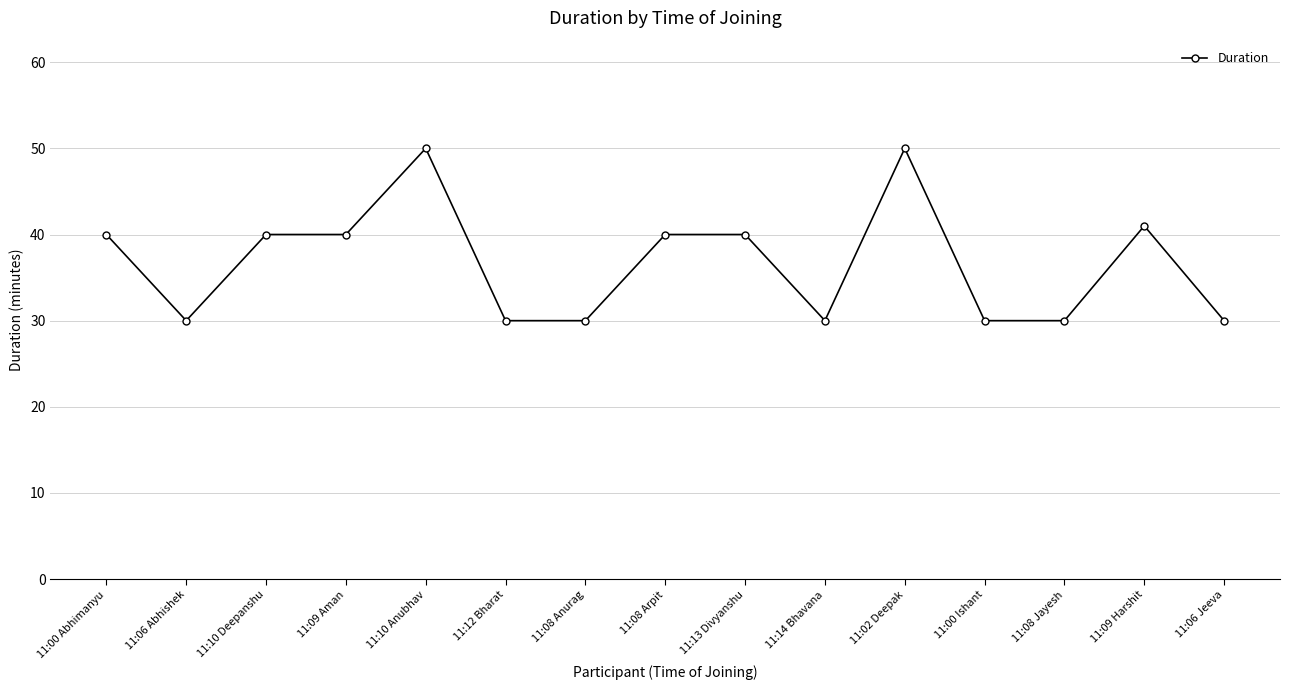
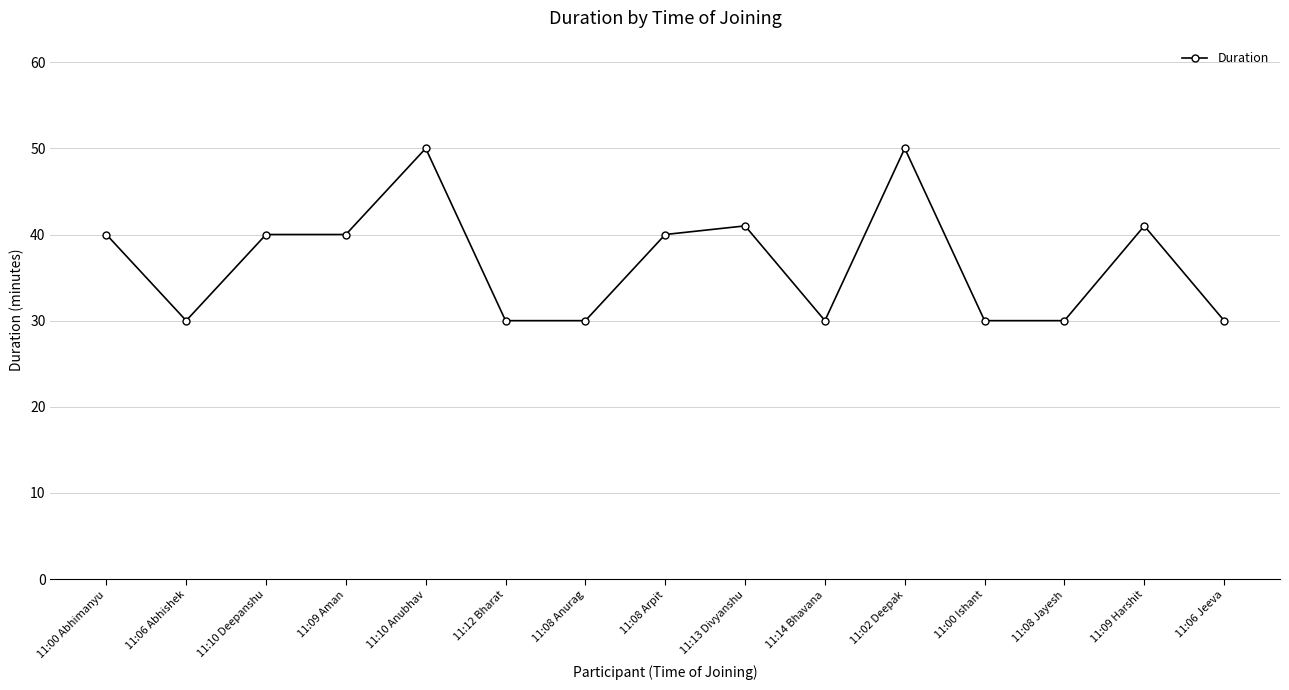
  {
    "11:00 Abhimanyu": 40,
    "11:06 Abhishek": 30,
    "11:10 Deepanshu": 40,
    "11:09 Aman": 40,
    "11:10 Anubhav": 50,
    "11:12 Bharat": 30,
    "11:08 Anurag": 30,
    "11:08 Arpit": 40,
-   "11:13 Divyanshu": 40,
+   "11:13 Divyanshu": 41,
    "11:14 Bhavana": 30,
    "11:02 Deepak": 50,
    "11:00 Ishant": 30,
    "11:08 Jayesh": 30,
    "11:09 Harshit": 41,
    "11:06 Jeeva": 30
  }
